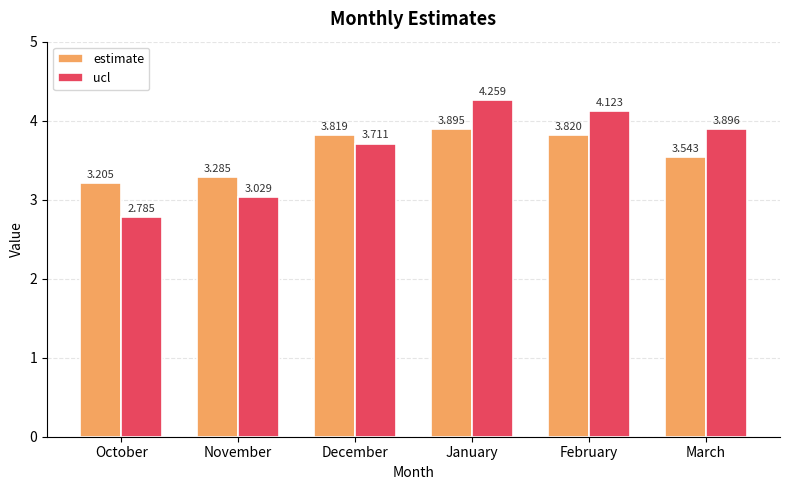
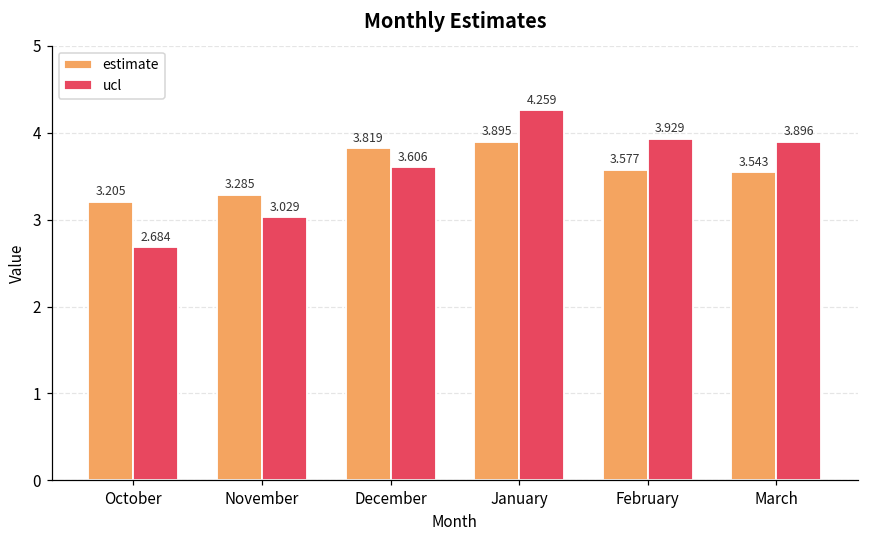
  {
    "estimate": {
      "October": 3.205,
      "November": 3.285,
      "December": 3.819,
      "January": 3.895,
-     "February": 3.820,
+     "February": 3.577,
      "March": 3.543
    },
    "ucl": {
-     "October": 2.785,
+     "October": 2.684,
      "November": 3.029,
-     "December": 3.711,
+     "December": 3.606,
      "January": 4.259,
-     "February": 4.123,
+     "February": 3.929,
      "March": 3.896
    }
  }
